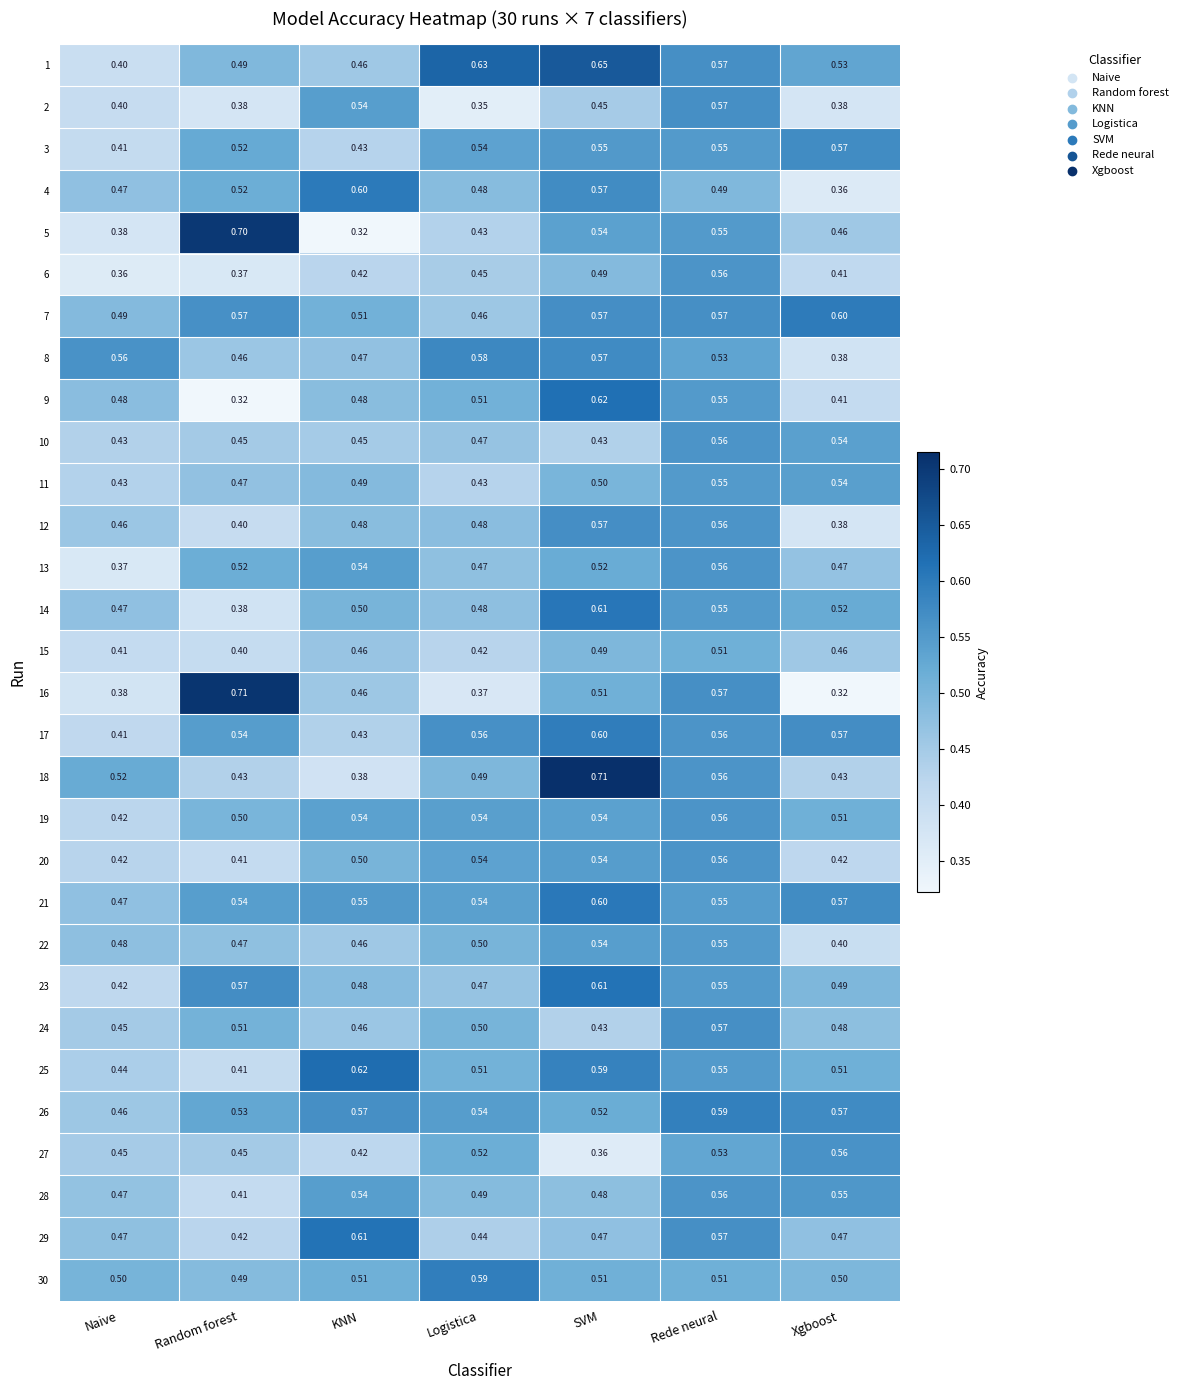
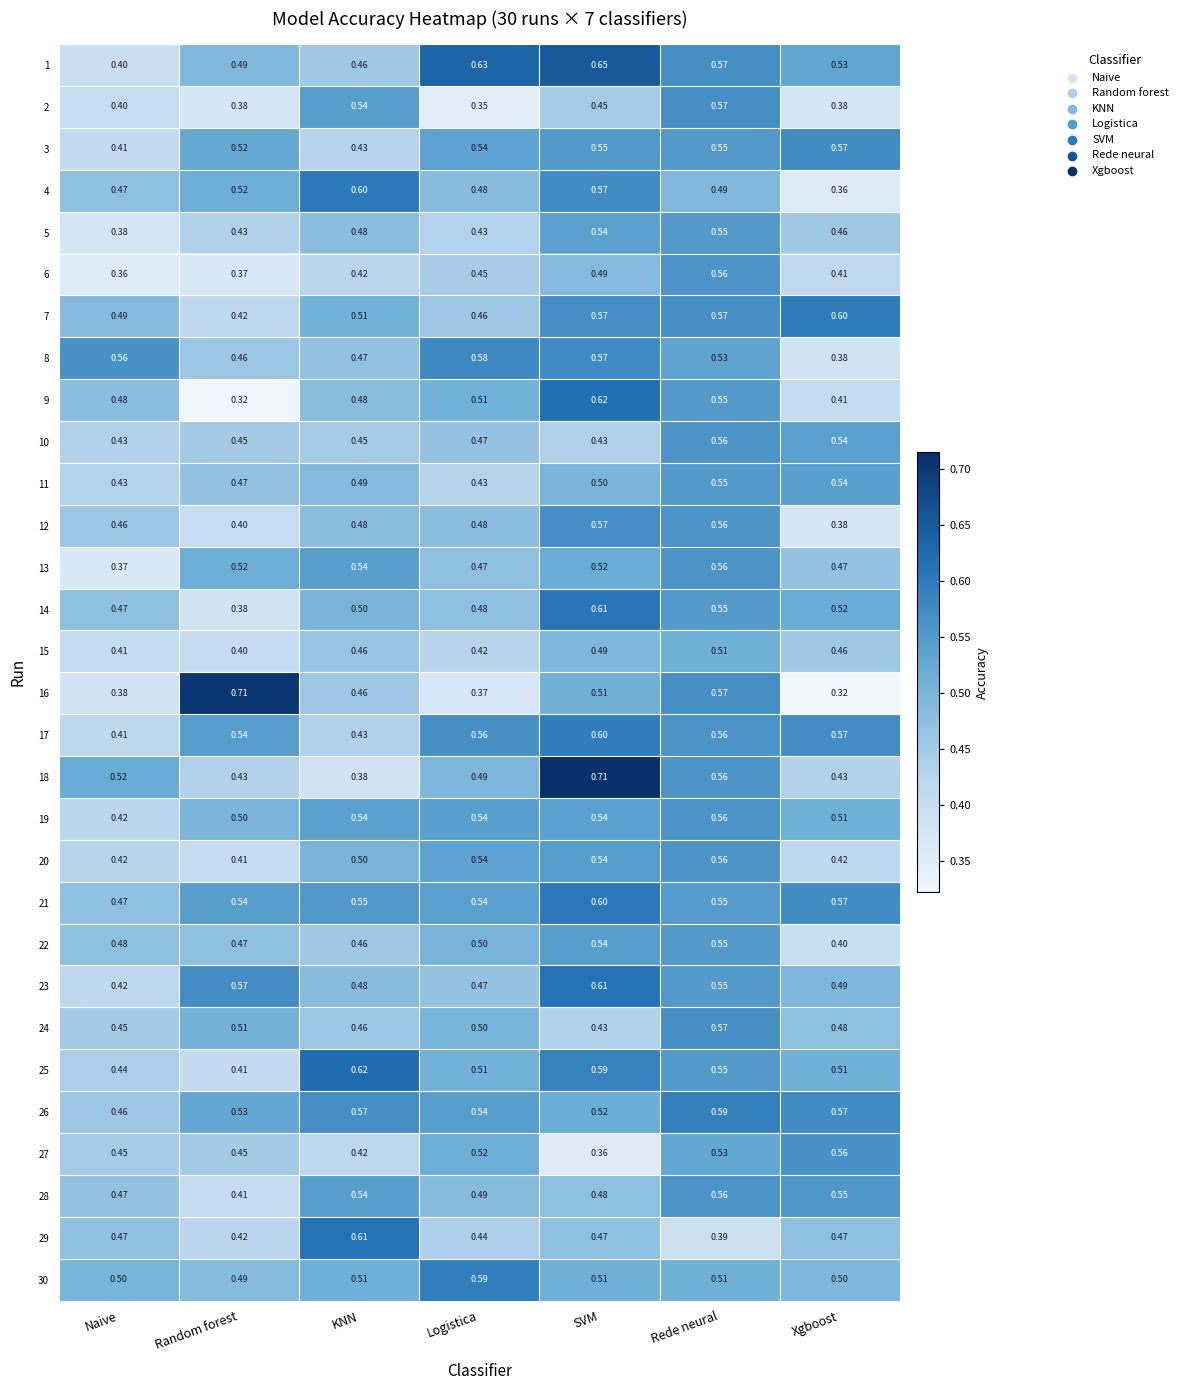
  {
    "5": {
      "Naive": 0.38,
-     "Random forest": 0.70,
-     "KNN": 0.32,
+     "Random forest": 0.43,
+     "KNN": 0.48,
      "Logistica": 0.43,
      "SVM": 0.54,
      "Rede neural": 0.55,
      "Xgboost": 0.46
    },
    "7": {
      "Naive": 0.49,
-     "Random forest": 0.57,
+     "Random forest": 0.42,
      "KNN": 0.51,
      "Logistica": 0.46,
      "SVM": 0.57,
      "Rede neural": 0.57,
      "Xgboost": 0.60
    },
    "29": {
      "Naive": 0.47,
      "Random forest": 0.42,
      "KNN": 0.61,
      "Logistica": 0.44,
      "SVM": 0.47,
-     "Rede neural": 0.57,
+     "Rede neural": 0.39,
      "Xgboost": 0.47
    }
  }
